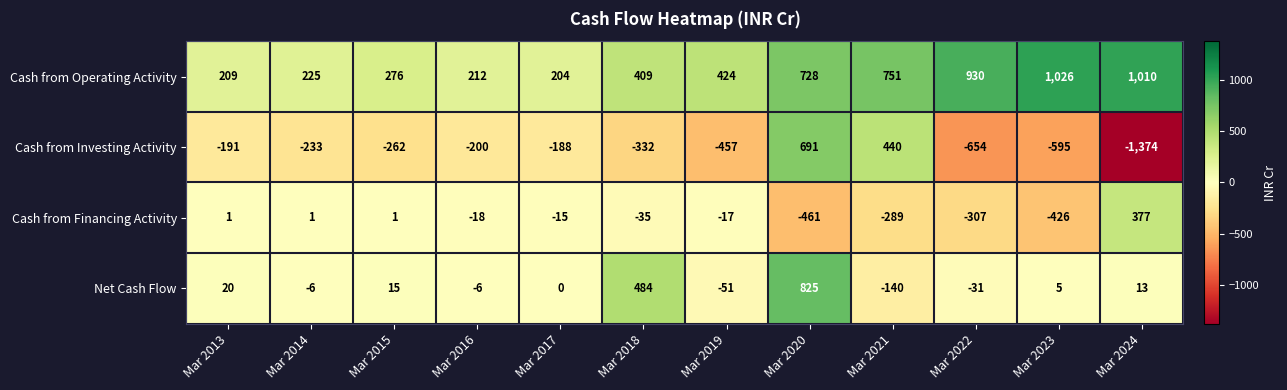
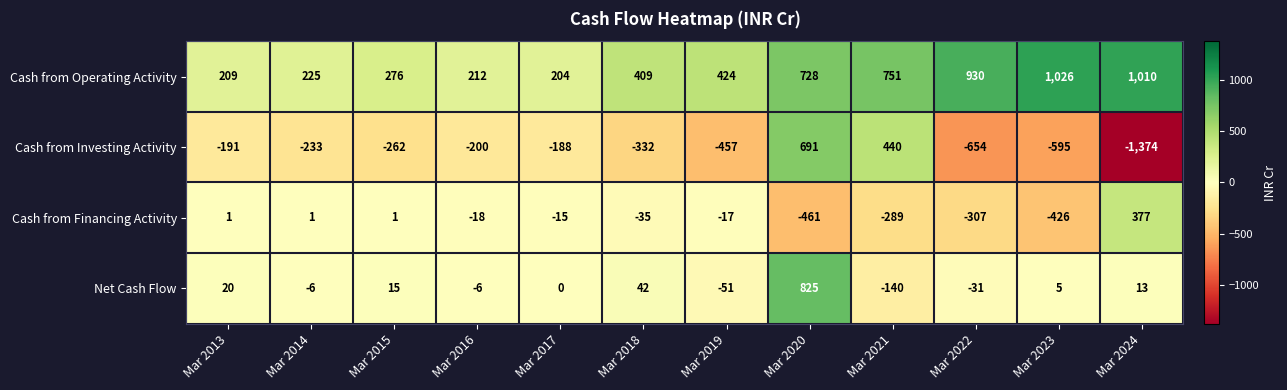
  {
    "Cash from Operating Activity": {
      "Mar 2013": "209",
      "Mar 2014": "225",
      "Mar 2015": "276",
      "Mar 2016": "212",
      "Mar 2017": "204",
      "Mar 2018": "409",
      "Mar 2019": "424",
      "Mar 2020": "728",
      "Mar 2021": "751",
      "Mar 2022": "930",
      "Mar 2023": "1,026",
      "Mar 2024": "1,010"
    },
    "Cash from Investing Activity": {
      "Mar 2013": "-191",
      "Mar 2014": "-233",
      "Mar 2015": "-262",
      "Mar 2016": "-200",
      "Mar 2017": "-188",
      "Mar 2018": "-332",
      "Mar 2019": "-457",
      "Mar 2020": "691",
      "Mar 2021": "440",
      "Mar 2022": "-654",
      "Mar 2023": "-595",
      "Mar 2024": "-1,374"
    },
    "Cash from Financing Activity": {
      "Mar 2013": "1",
      "Mar 2014": "1",
      "Mar 2015": "1",
      "Mar 2016": "-18",
      "Mar 2017": "-15",
      "Mar 2018": "-35",
      "Mar 2019": "-17",
      "Mar 2020": "-461",
      "Mar 2021": "-289",
      "Mar 2022": "-307",
      "Mar 2023": "-426",
      "Mar 2024": "377"
    },
    "Net Cash Flow": {
      "Mar 2013": "20",
      "Mar 2014": "-6",
      "Mar 2015": "15",
      "Mar 2016": "-6",
      "Mar 2017": "0",
-     "Mar 2018": "484",
+     "Mar 2018": "42",
      "Mar 2019": "-51",
      "Mar 2020": "825",
      "Mar 2021": "-140",
      "Mar 2022": "-31",
      "Mar 2023": "5",
      "Mar 2024": "13"
    }
  }
